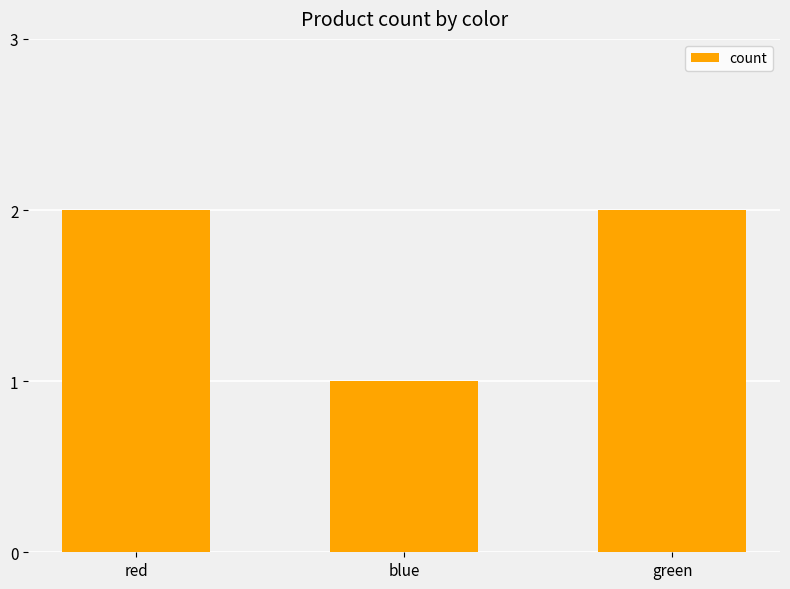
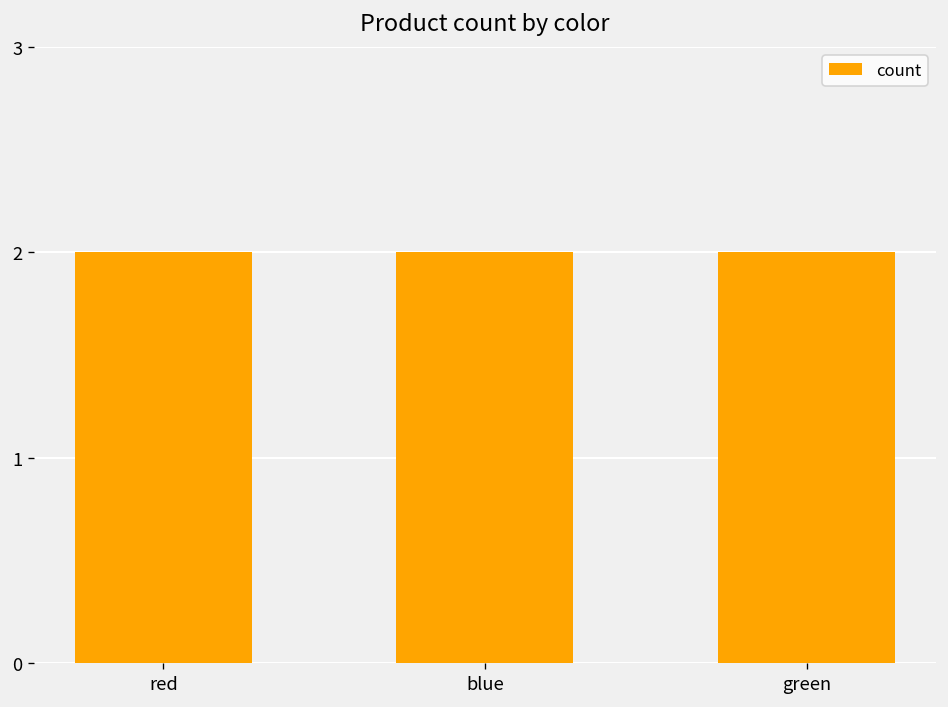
  {
    "red": 2,
-   "blue": 1,
+   "blue": 2,
    "green": 2
  }
